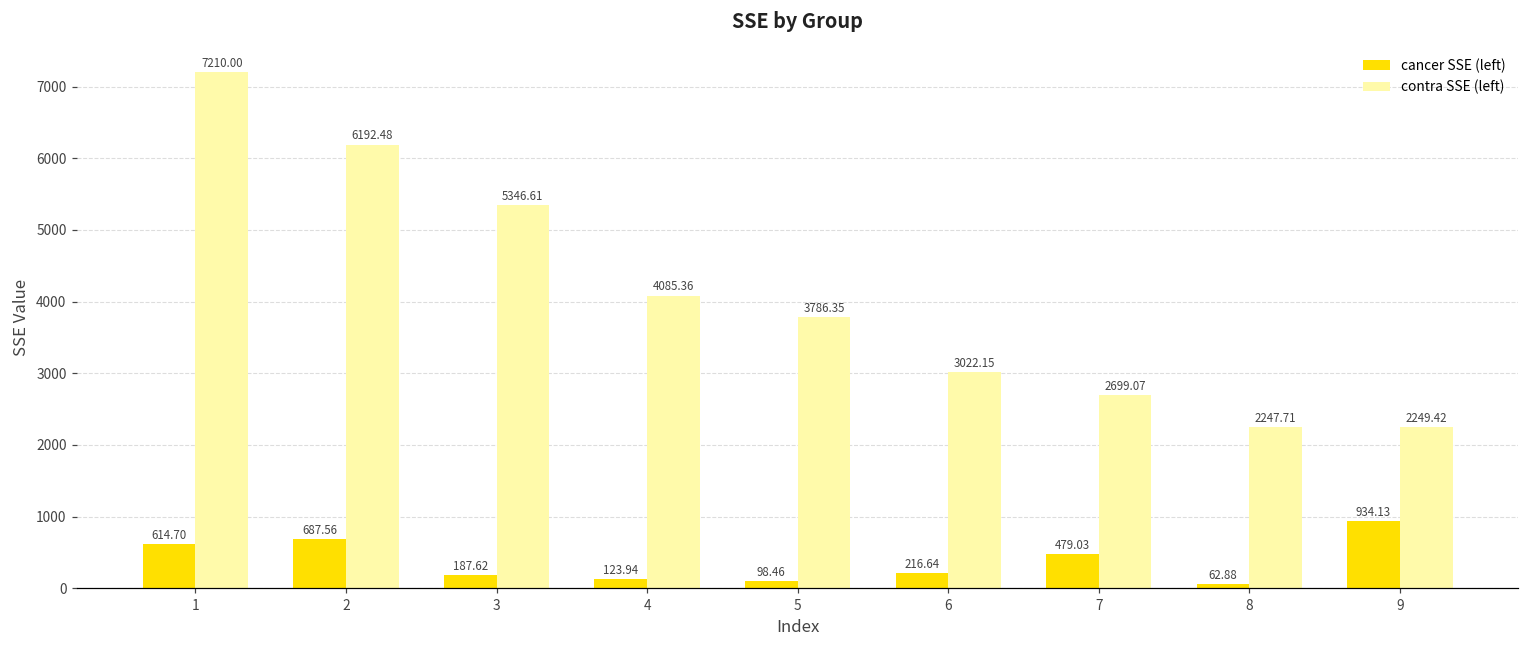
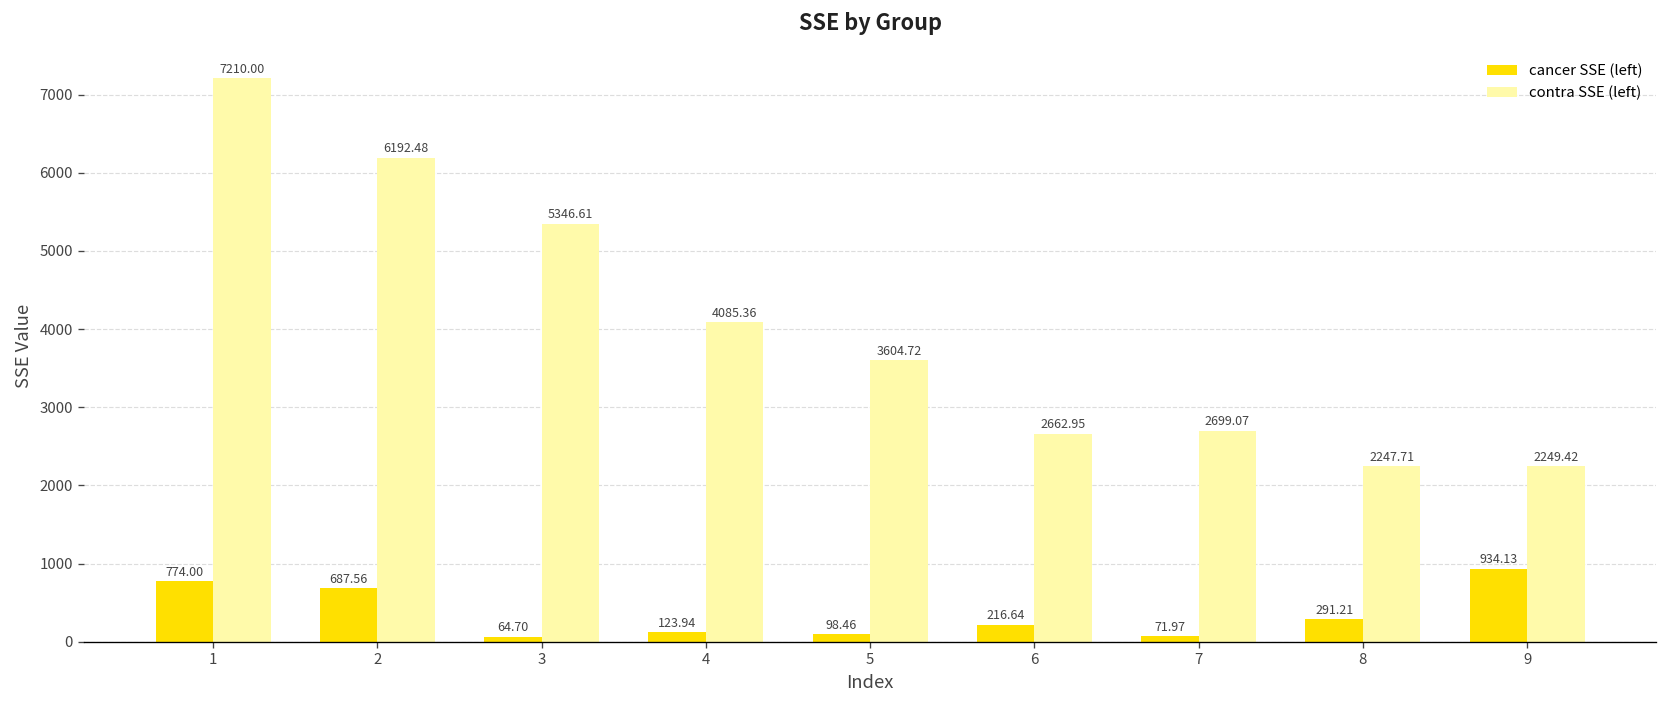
  {
    "cancer SSE (left)": {
-     "1": 614.70,
+     "1": 774.00,
      "2": 687.56,
-     "3": 187.62,
+     "3": 64.70,
      "4": 123.94,
      "5": 98.46,
      "6": 216.64,
-     "7": 479.03,
-     "8": 62.88,
+     "7": 71.97,
+     "8": 291.21,
      "9": 934.13
    },
    "contra SSE (left)": {
      "1": 7210.00,
      "2": 6192.48,
      "3": 5346.61,
      "4": 4085.36,
-     "5": 3786.35,
-     "6": 3022.15,
+     "5": 3604.72,
+     "6": 2662.95,
      "7": 2699.07,
      "8": 2247.71,
      "9": 2249.42
    }
  }
